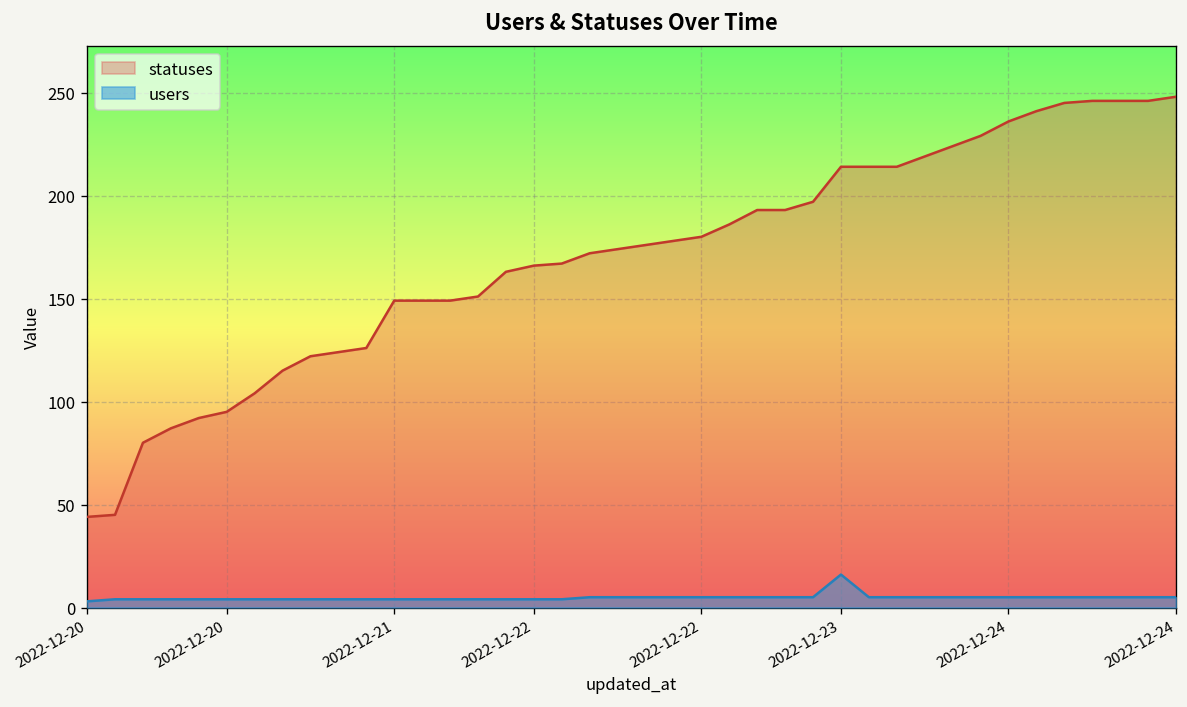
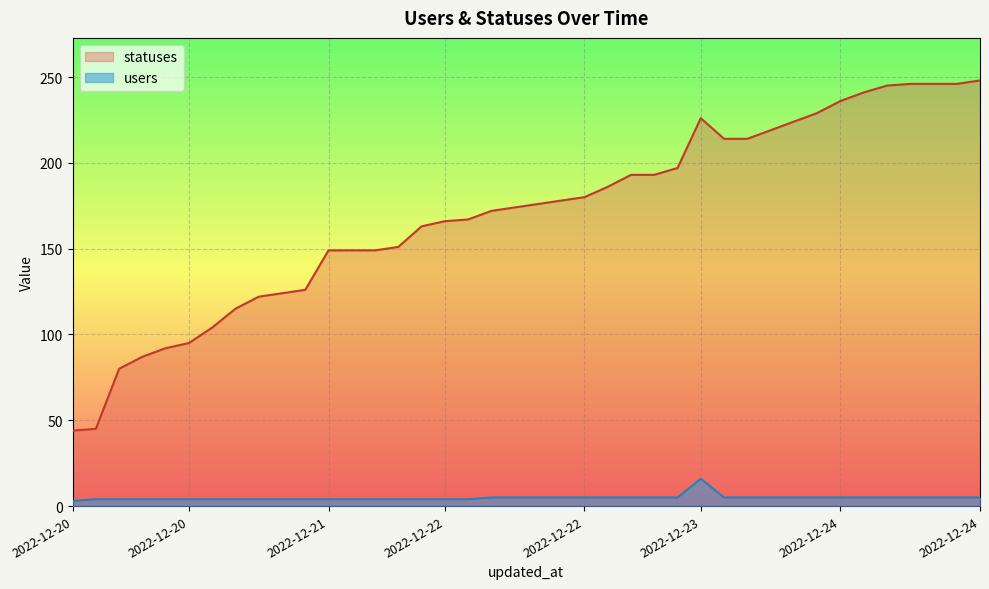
  {
    "statuses": {
      "2022-12-21": 149,
-     "2022-12-23": 214
+     "2022-12-23": 226
    },
    "users": {
      "2022-12-21": 4,
      "2022-12-23": 16
    }
  }
